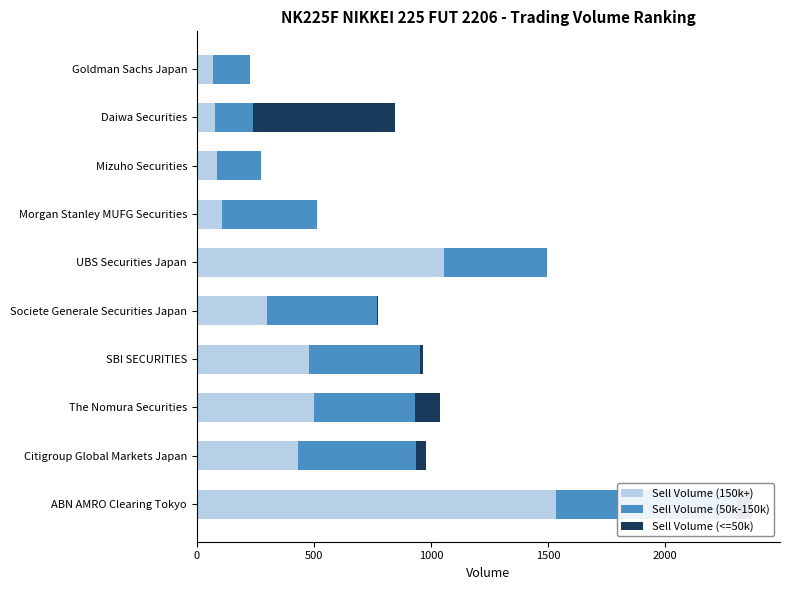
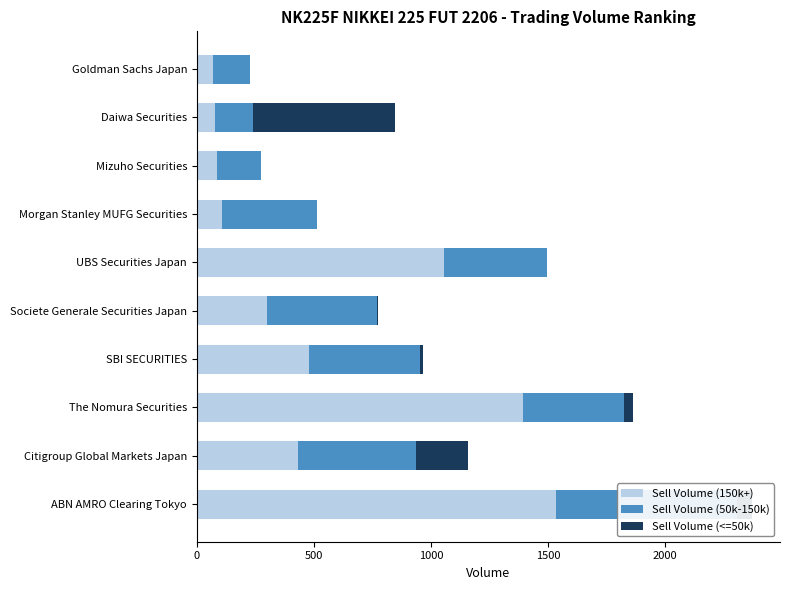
  {
    "Sell Volume (150k+)": {
      "Goldman Sachs Japan": 70,
      "Daiwa Securities": 80,
      "Mizuho Securities": 90,
      "Morgan Stanley MUFG Securities": 110,
      "UBS Securities Japan": 1050,
      "Societe Generale Securities Japan": 300,
      "SBI SECURITIES": 480,
-     "The Nomura Securities": 500,
+     "The Nomura Securities": 1390,
      "Citigroup Global Markets Japan": 430,
      "ABN AMRO Clearing Tokyo": 1530
    },
    "Sell Volume (50k-150k)": {
      "Goldman Sachs Japan": 160,
      "Daiwa Securities": 160,
      "Mizuho Securities": 190,
      "Morgan Stanley MUFG Securities": 410,
      "UBS Securities Japan": 440,
      "Societe Generale Securities Japan": 470,
      "SBI SECURITIES": 480,
      "The Nomura Securities": 430,
      "Citigroup Global Markets Japan": 500
    },
    "Sell Volume (<=50k)": {
      "Goldman Sachs Japan": 0,
      "Daiwa Securities": 610,
      "Mizuho Securities": 0,
      "Morgan Stanley MUFG Securities": 0,
      "UBS Securities Japan": 0,
-     "The Nomura Securities": 100,
-     "Citigroup Global Markets Japan": 40
+     "The Nomura Securities": 40,
+     "Citigroup Global Markets Japan": 220
    }
  }
